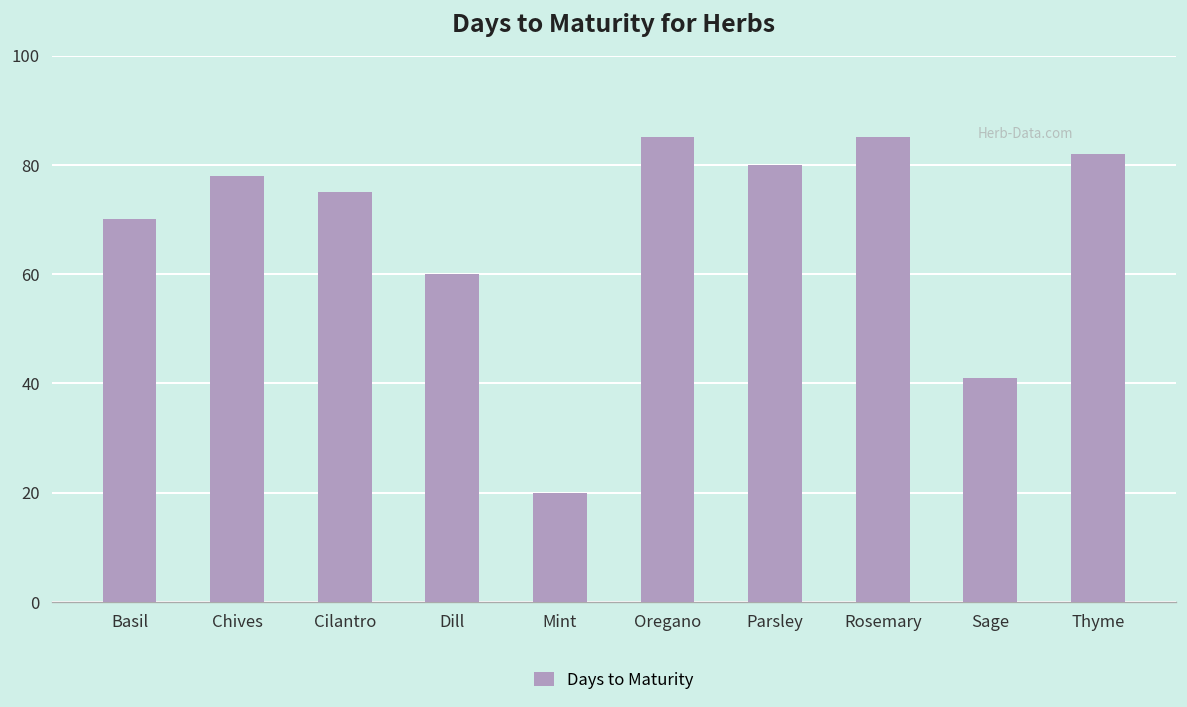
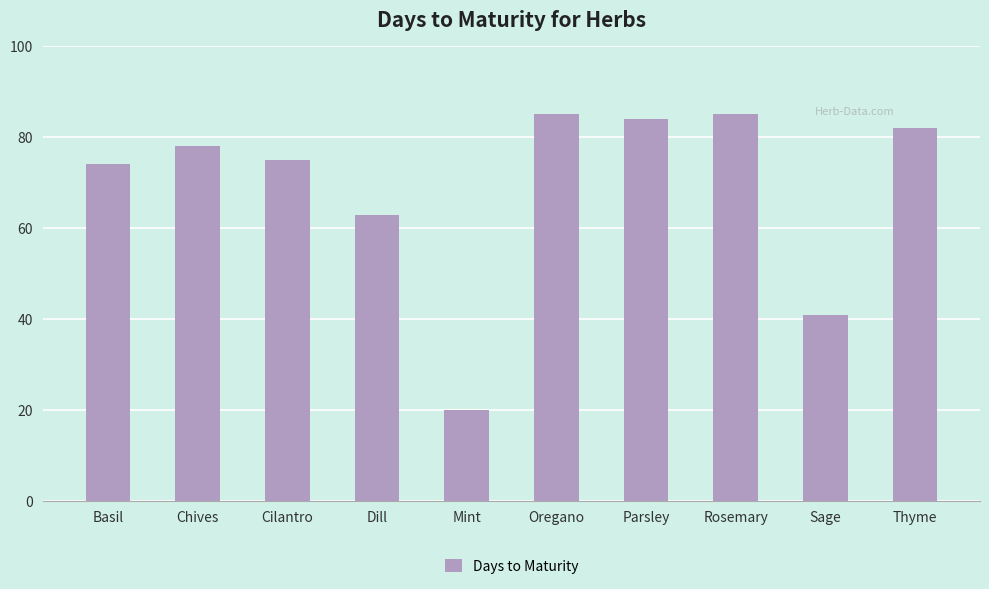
  {
-   "Basil": 70,
+   "Basil": 74,
    "Chives": 78,
    "Cilantro": 75,
-   "Dill": 60,
+   "Dill": 63,
    "Mint": 20,
    "Oregano": 85,
-   "Parsley": 80,
+   "Parsley": 84,
    "Rosemary": 85,
    "Sage": 41,
    "Thyme": 82
  }
